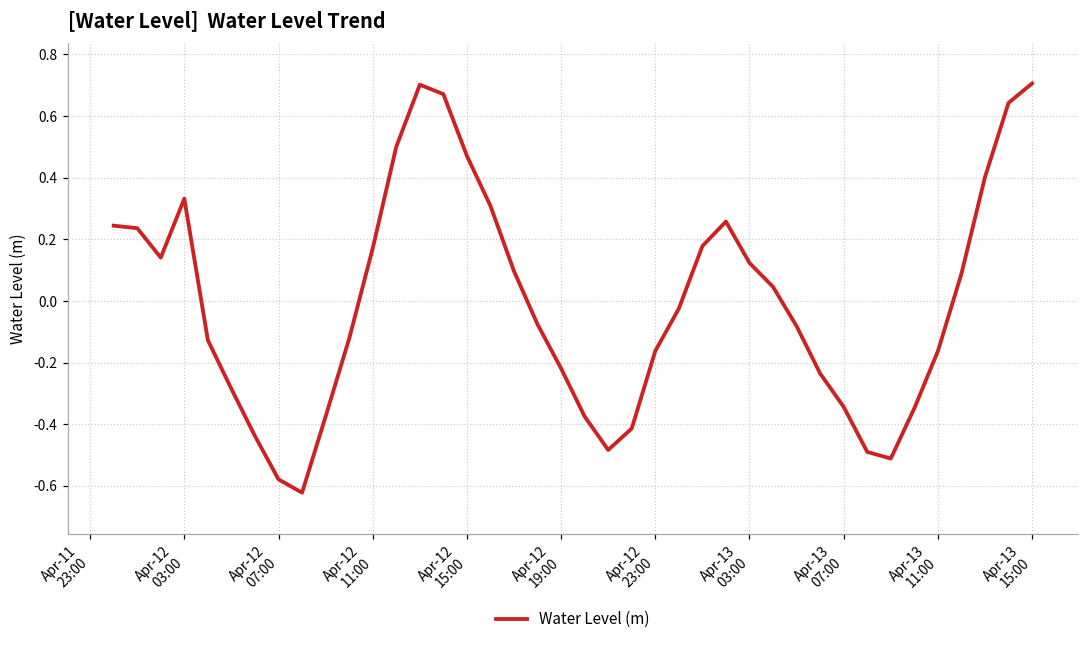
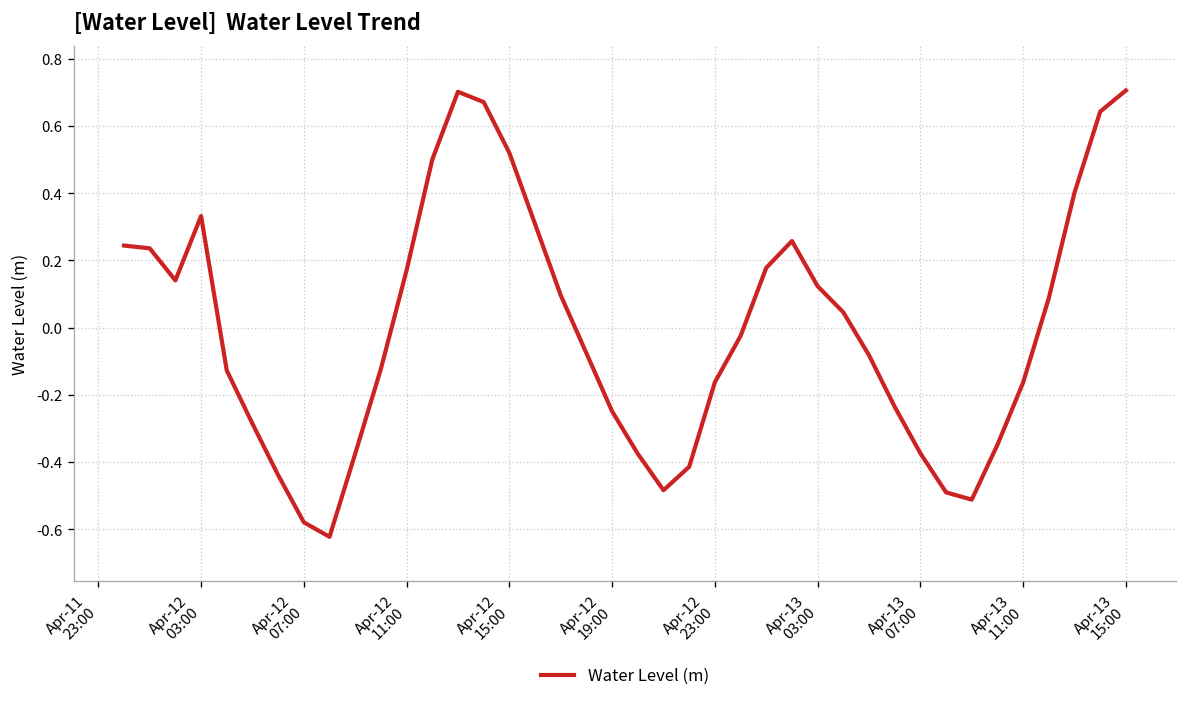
  {
    "Apr-12 03:00": 0.33,
    "Apr-12 07:00": -0.58,
    "Apr-12 11:00": 0.17,
-   "Apr-12 15:00": 0.47,
-   "Apr-12 19:00": -0.22,
+   "Apr-12 15:00": 0.52,
+   "Apr-12 19:00": -0.25,
    "Apr-12 23:00": -0.16,
    "Apr-13 03:00": 0.12,
-   "Apr-13 07:00": -0.34,
+   "Apr-13 07:00": -0.37,
    "Apr-13 11:00": -0.16,
    "Apr-13 15:00": 0.71
  }
